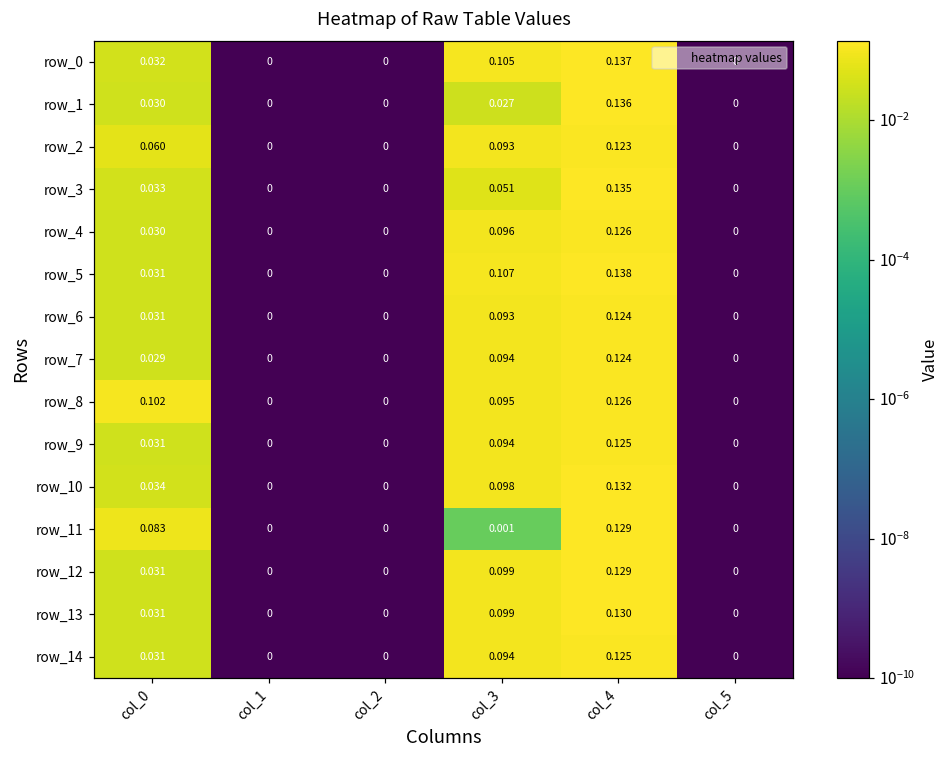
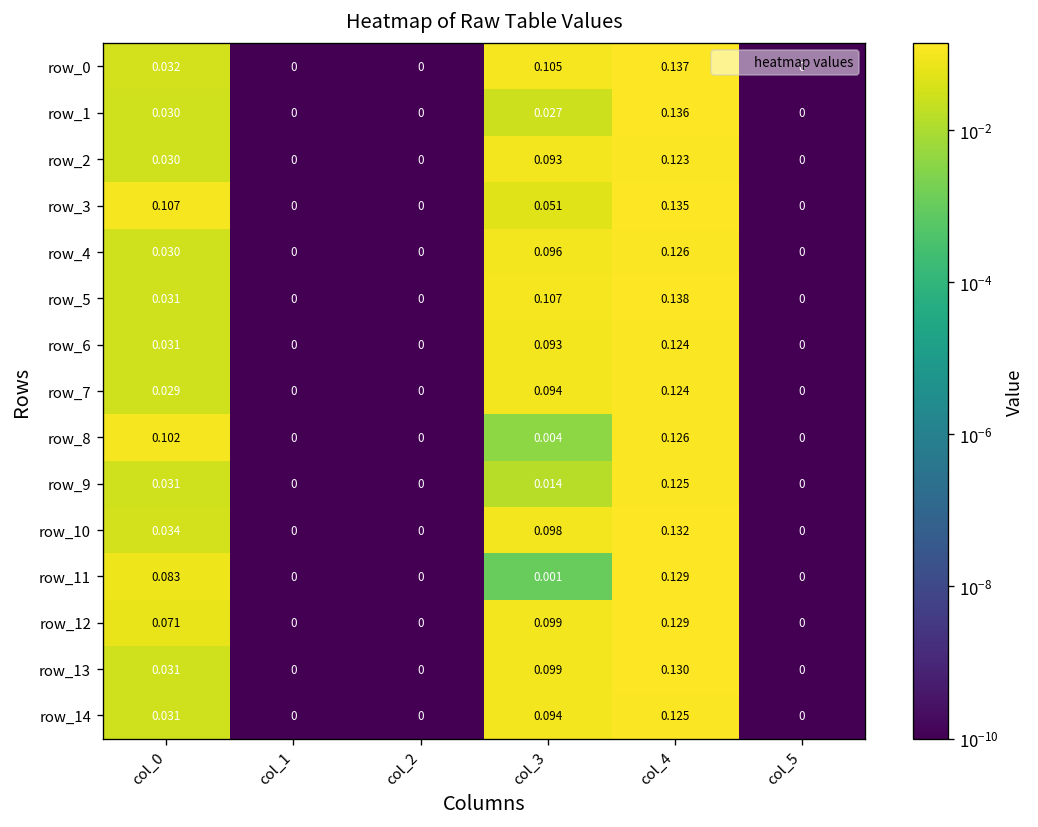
  {
    "row_0": {
      "col_0": 0.032,
      "col_1": 0,
      "col_2": 0,
      "col_3": 0.105,
      "col_4": 0.137
    },
    "row_1": {
      "col_0": 0.030,
      "col_1": 0,
      "col_2": 0,
      "col_3": 0.027,
      "col_4": 0.136,
      "col_5": 0
    },
    "row_2": {
-     "col_0": 0.060,
+     "col_0": 0.030,
      "col_1": 0,
      "col_2": 0,
      "col_3": 0.093,
      "col_4": 0.123,
      "col_5": 0
    },
    "row_3": {
-     "col_0": 0.033,
+     "col_0": 0.107,
      "col_1": 0,
      "col_2": 0,
      "col_3": 0.051,
      "col_4": 0.135,
      "col_5": 0
    },
    "row_4": {
      "col_0": 0.030,
      "col_1": 0,
      "col_2": 0,
      "col_3": 0.096,
      "col_4": 0.126,
      "col_5": 0
    },
    "row_5": {
      "col_0": 0.031,
      "col_1": 0,
      "col_2": 0,
      "col_3": 0.107,
      "col_4": 0.138,
      "col_5": 0
    },
    "row_6": {
      "col_0": 0.031,
      "col_1": 0,
      "col_2": 0,
      "col_3": 0.093,
      "col_4": 0.124,
      "col_5": 0
    },
    "row_7": {
      "col_0": 0.029,
      "col_1": 0,
      "col_2": 0,
      "col_3": 0.094,
      "col_4": 0.124,
      "col_5": 0
    },
    "row_8": {
      "col_0": 0.102,
      "col_1": 0,
      "col_2": 0,
-     "col_3": 0.095,
+     "col_3": 0.004,
      "col_4": 0.126,
      "col_5": 0
    },
    "row_9": {
      "col_0": 0.031,
      "col_1": 0,
      "col_2": 0,
-     "col_3": 0.094,
+     "col_3": 0.014,
      "col_4": 0.125,
      "col_5": 0
    },
    "row_10": {
      "col_0": 0.034,
      "col_1": 0,
      "col_2": 0,
      "col_3": 0.098,
      "col_4": 0.132,
      "col_5": 0
    },
    "row_11": {
      "col_0": 0.083,
      "col_1": 0,
      "col_2": 0,
      "col_3": 0.001,
      "col_4": 0.129,
      "col_5": 0
    },
    "row_12": {
-     "col_0": 0.031,
+     "col_0": 0.071,
      "col_1": 0,
      "col_2": 0,
      "col_3": 0.099,
      "col_4": 0.129,
      "col_5": 0
    },
    "row_13": {
      "col_0": 0.031,
      "col_1": 0,
      "col_2": 0,
      "col_3": 0.099,
      "col_4": 0.130,
      "col_5": 0
    },
    "row_14": {
      "col_0": 0.031,
      "col_1": 0,
      "col_2": 0,
      "col_3": 0.094,
      "col_4": 0.125,
      "col_5": 0
    }
  }
